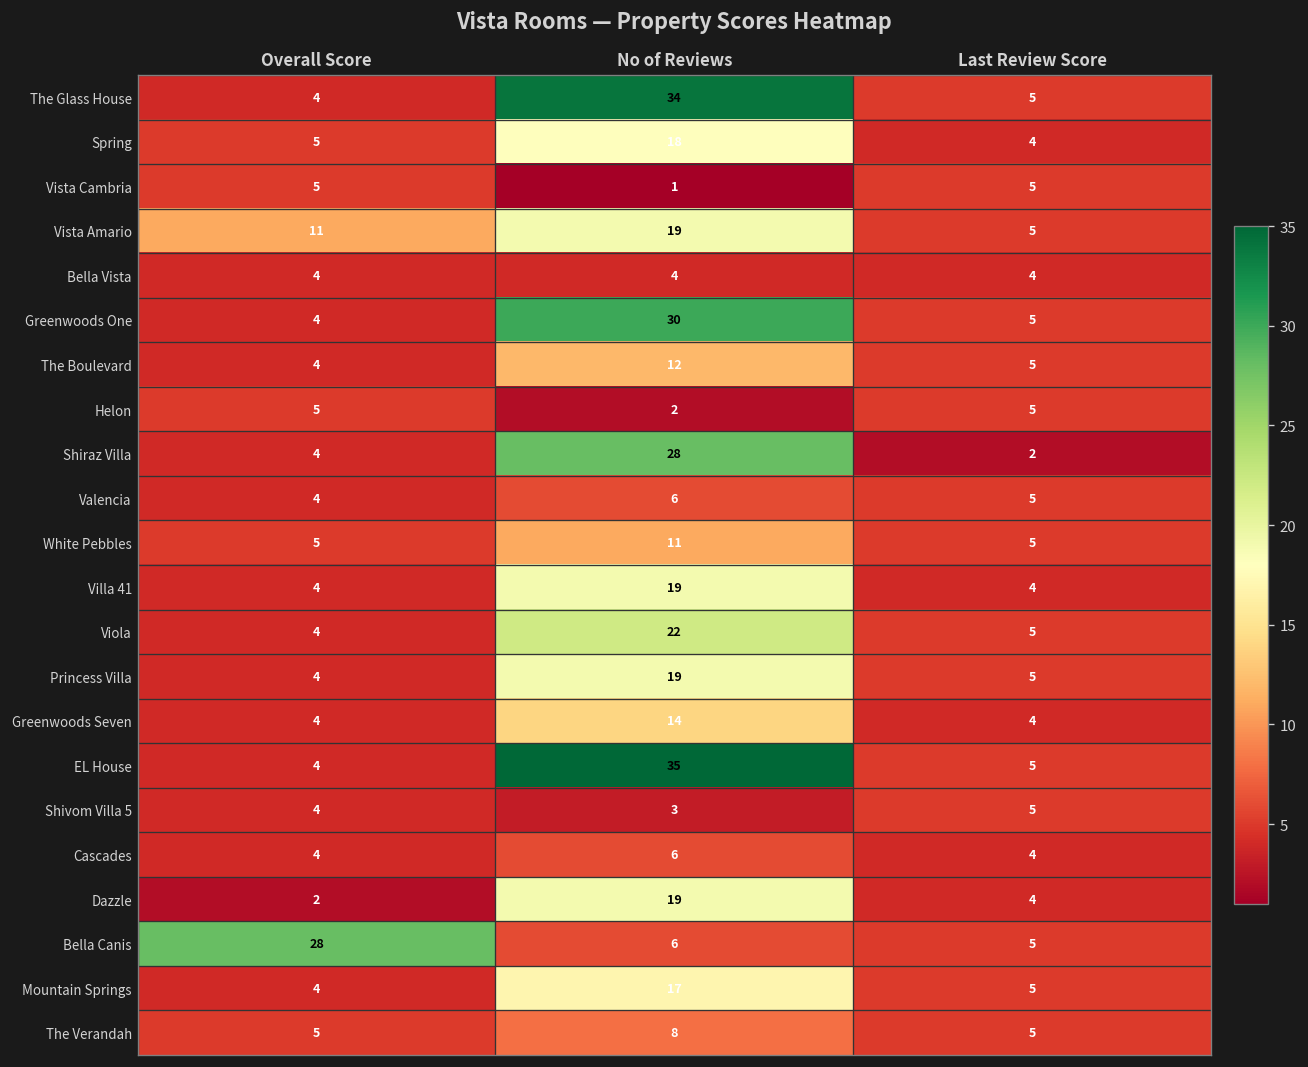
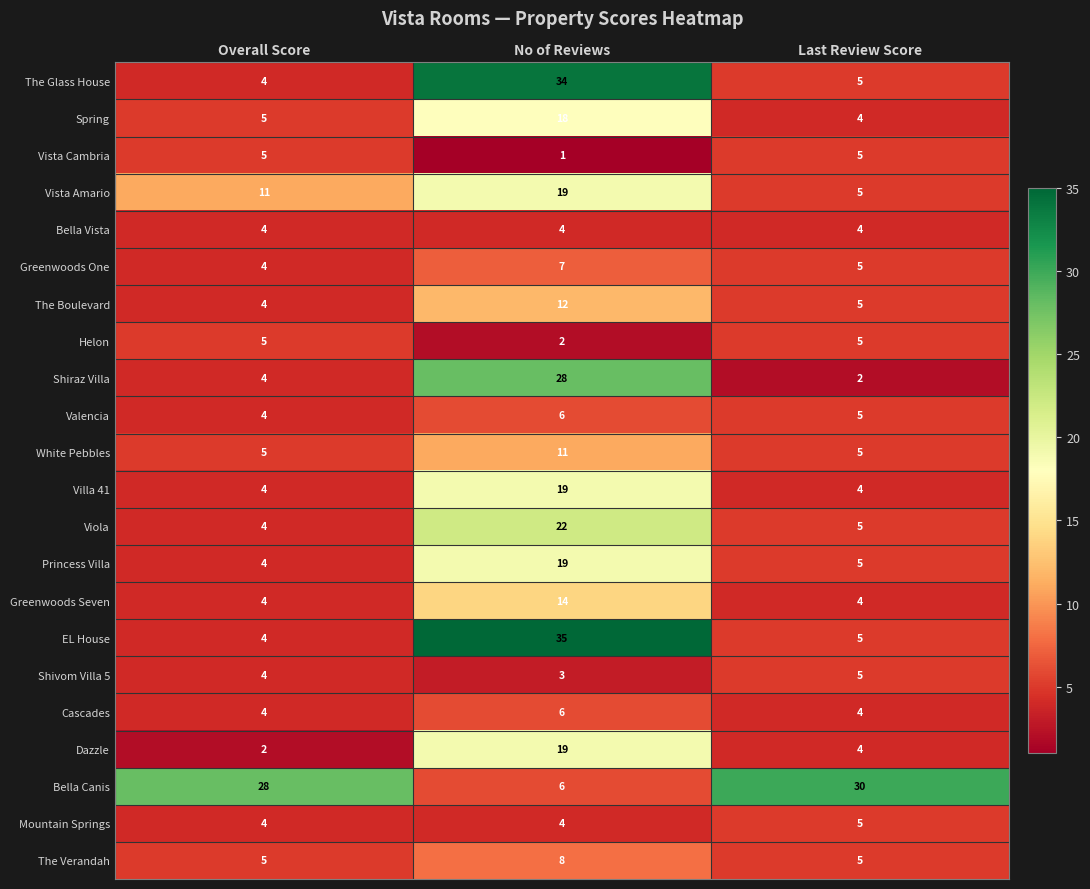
  {
    "The Glass House": {
      "Overall Score": 4,
      "No of Reviews": 34,
      "Last Review Score": 5
    },
    "Spring": {
      "Overall Score": 5,
      "No of Reviews": 18,
      "Last Review Score": 4
    },
    "Vista Cambria": {
      "Overall Score": 5,
      "No of Reviews": 1,
      "Last Review Score": 5
    },
    "Vista Amario": {
      "Overall Score": 11,
      "No of Reviews": 19,
      "Last Review Score": 5
    },
    "Bella Vista": {
      "Overall Score": 4,
      "No of Reviews": 4,
      "Last Review Score": 4
    },
    "Greenwoods One": {
      "Overall Score": 4,
-     "No of Reviews": 30,
+     "No of Reviews": 7,
      "Last Review Score": 5
    },
    "The Boulevard": {
      "Overall Score": 4,
      "No of Reviews": 12,
      "Last Review Score": 5
    },
    "Helon": {
      "Overall Score": 5,
      "No of Reviews": 2,
      "Last Review Score": 5
    },
    "Shiraz Villa": {
      "Overall Score": 4,
      "No of Reviews": 28,
      "Last Review Score": 2
    },
    "Valencia": {
      "Overall Score": 4,
      "No of Reviews": 6,
      "Last Review Score": 5
    },
    "White Pebbles": {
      "Overall Score": 5,
      "No of Reviews": 11,
      "Last Review Score": 5
    },
    "Villa 41": {
      "Overall Score": 4,
      "No of Reviews": 19,
      "Last Review Score": 4
    },
    "Viola": {
      "Overall Score": 4,
      "No of Reviews": 22,
      "Last Review Score": 5
    },
    "Princess Villa": {
      "Overall Score": 4,
      "No of Reviews": 19,
      "Last Review Score": 5
    },
    "Greenwoods Seven": {
      "Overall Score": 4,
      "No of Reviews": 14,
      "Last Review Score": 4
    },
    "EL House": {
      "Overall Score": 4,
      "No of Reviews": 35,
      "Last Review Score": 5
    },
    "Shivom Villa 5": {
      "Overall Score": 4,
      "No of Reviews": 3,
      "Last Review Score": 5
    },
    "Cascades": {
      "Overall Score": 4,
      "No of Reviews": 6,
      "Last Review Score": 4
    },
    "Dazzle": {
      "Overall Score": 2,
      "No of Reviews": 19,
      "Last Review Score": 4
    },
    "Bella Canis": {
      "Overall Score": 28,
      "No of Reviews": 6,
-     "Last Review Score": 5
+     "Last Review Score": 30
    },
    "Mountain Springs": {
      "Overall Score": 4,
-     "No of Reviews": 17,
+     "No of Reviews": 4,
      "Last Review Score": 5
    },
    "The Verandah": {
      "Overall Score": 5,
      "No of Reviews": 8,
      "Last Review Score": 5
    }
  }
